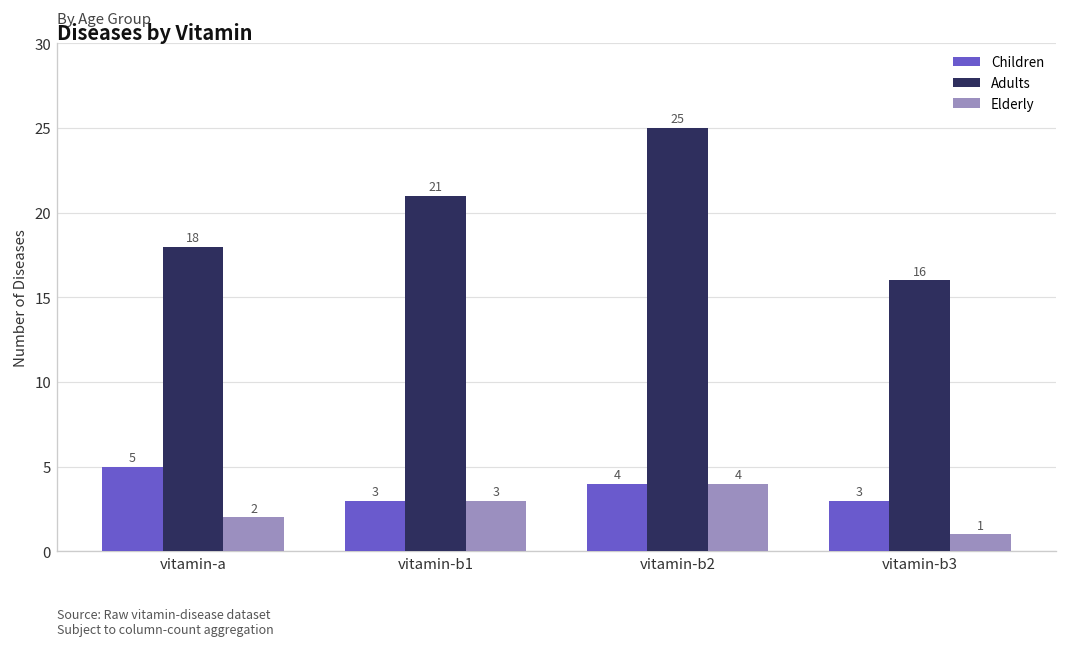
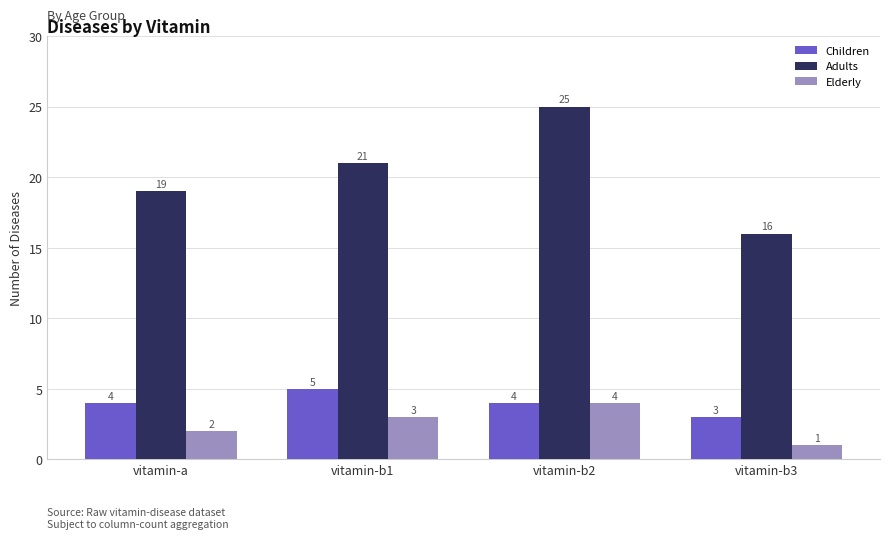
  {
    "Children": {
-     "vitamin-a": 5,
-     "vitamin-b1": 3,
+     "vitamin-a": 4,
+     "vitamin-b1": 5,
      "vitamin-b2": 4,
      "vitamin-b3": 3
    },
    "Adults": {
-     "vitamin-a": 18,
+     "vitamin-a": 19,
      "vitamin-b1": 21,
      "vitamin-b2": 25,
      "vitamin-b3": 16
    },
    "Elderly": {
      "vitamin-a": 2,
      "vitamin-b1": 3,
      "vitamin-b2": 4,
      "vitamin-b3": 1
    }
  }
